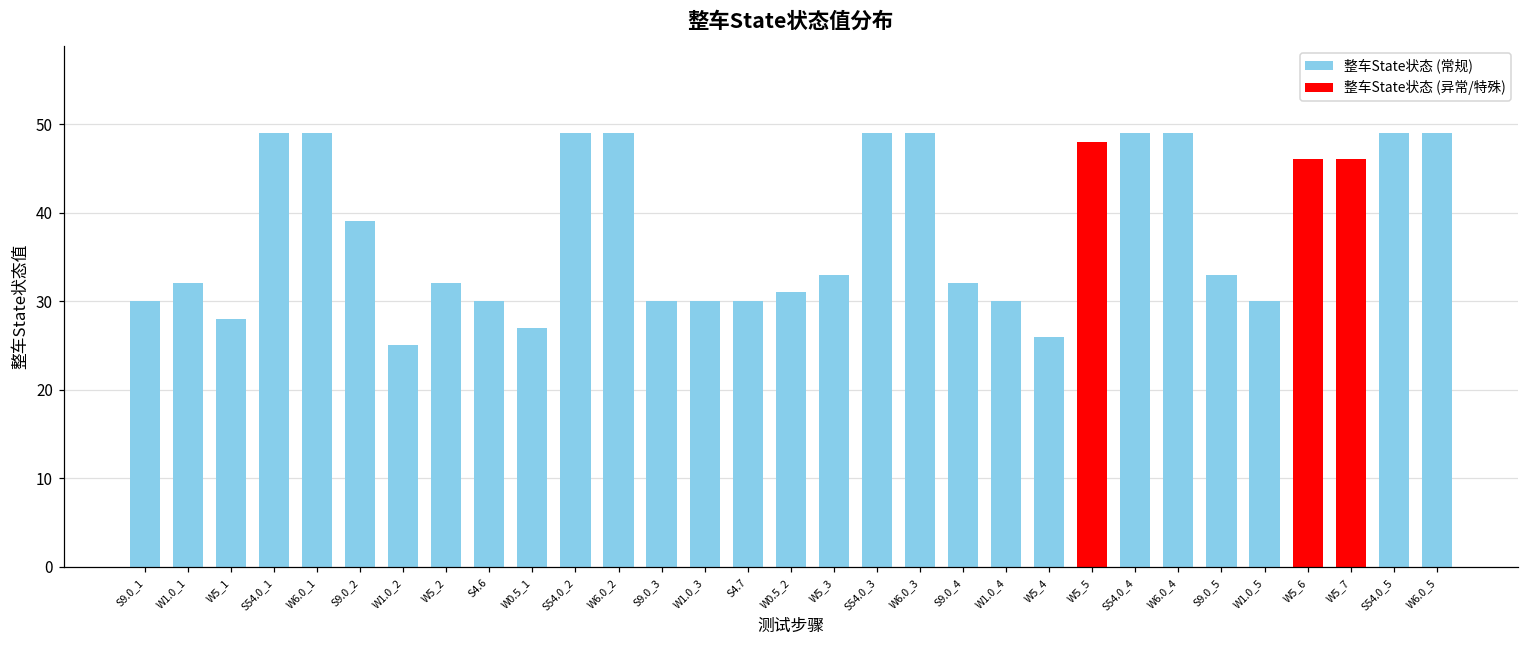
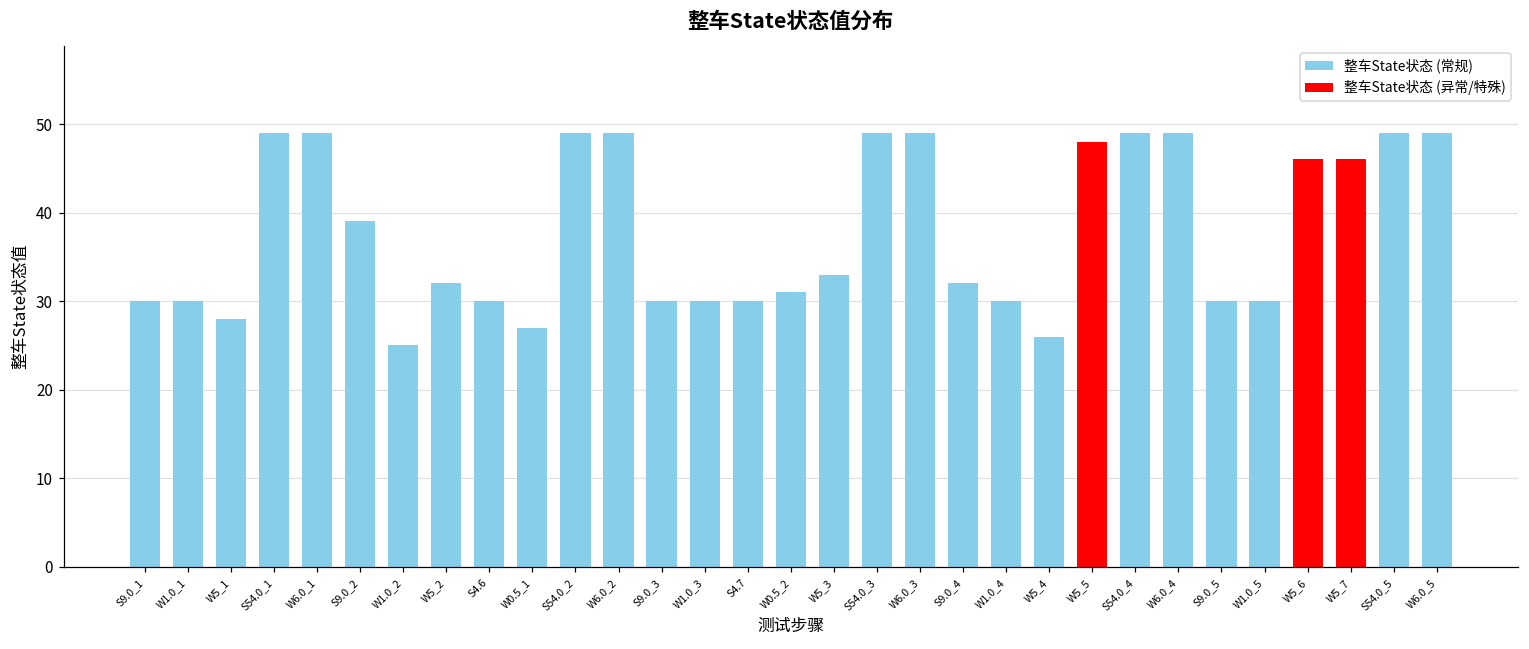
  {
    "S9.0_1": 30,
-   "W1.0_1": 32,
+   "W1.0_1": 30,
    "W5_1": 28,
    "S54.0_1": 49,
    "W6.0_1": 49,
    "S9.0_2": 39,
    "W1.0_2": 25,
    "W5_2": 32,
    "S4.6": 30,
    "W0.5_1": 27,
    "S54.0_2": 49,
    "W6.0_2": 49,
    "S9.0_3": 30,
    "W1.0_3": 30,
    "S4.7": 30,
    "W0.5_2": 31,
    "W5_3": 33,
    "S54.0_3": 49,
    "W6.0_3": 49,
    "S9.0_4": 32,
    "W1.0_4": 30,
    "W5_4": 26,
    "W5_5": 48,
    "S54.0_4": 49,
    "W6.0_4": 49,
-   "S9.0_5": 33,
+   "S9.0_5": 30,
    "W1.0_5": 30,
    "W5_6": 46,
    "W5_7": 46,
    "S54.0_5": 49,
    "W6.0_5": 49
  }
